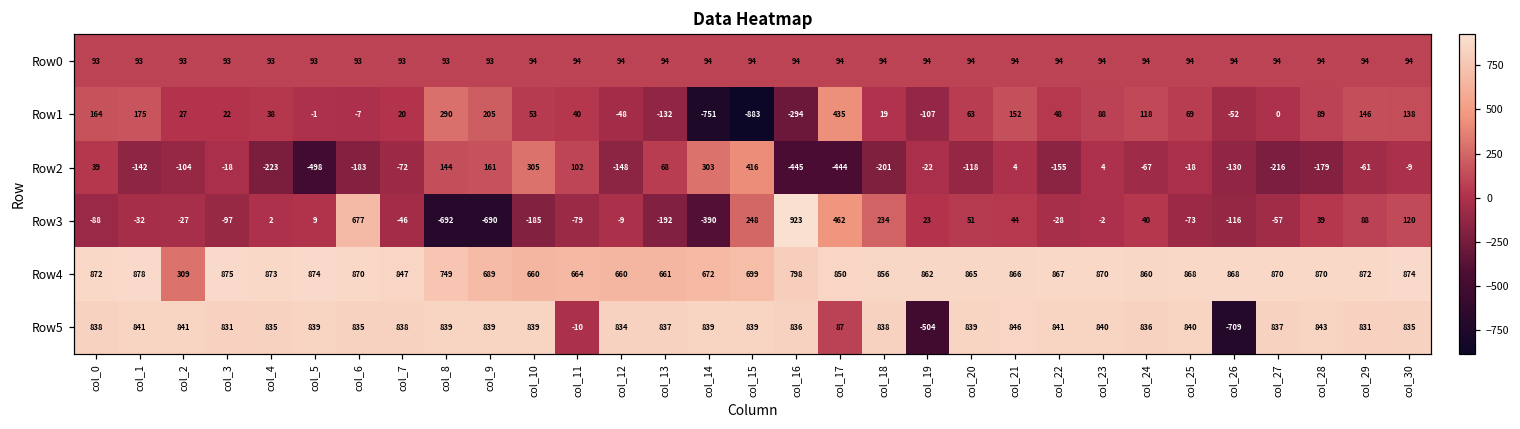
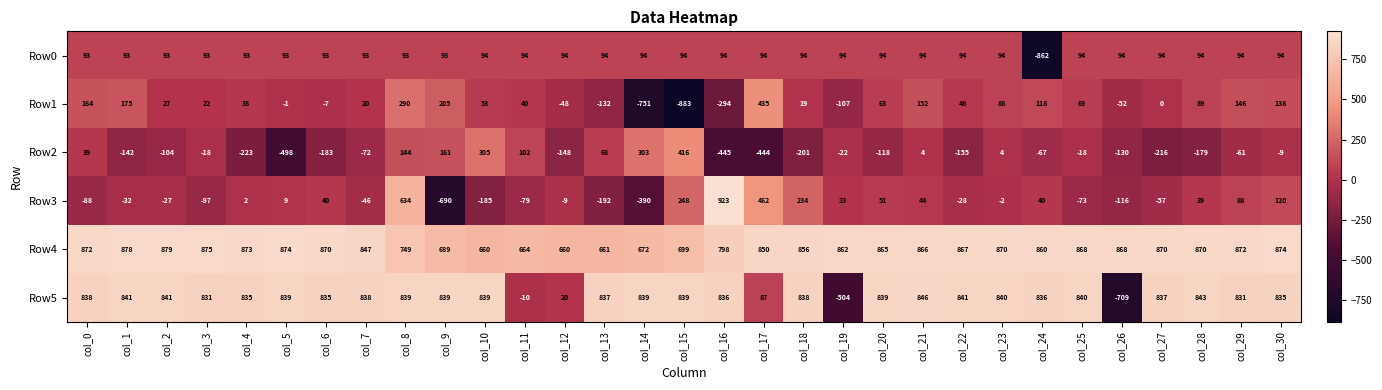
  {
    "Row0": {
      "col_0": 93,
      "col_1": 93,
      "col_2": 93,
      "col_3": 93,
      "col_4": 93,
      "col_5": 93,
      "col_6": 93,
      "col_7": 93,
      "col_8": 93,
      "col_9": 93,
      "col_10": 94,
      "col_11": 94,
      "col_12": 94,
      "col_13": 94,
      "col_14": 94,
      "col_15": 94,
      "col_16": 94,
      "col_17": 94,
      "col_18": 94,
      "col_19": 94,
      "col_20": 94,
      "col_21": 94,
      "col_22": 94,
      "col_23": 94,
-     "col_24": 94,
+     "col_24": -862,
      "col_25": 94,
      "col_26": 94,
      "col_27": 94,
      "col_28": 94,
      "col_29": 94,
      "col_30": 94
    },
    "Row1": {
      "col_0": 164,
      "col_1": 175,
      "col_2": 27,
      "col_3": 22,
      "col_4": 38,
      "col_5": -1,
      "col_6": -7,
      "col_7": 20,
      "col_8": 290,
      "col_9": 205,
      "col_10": 53,
      "col_11": 40,
      "col_12": -48,
      "col_13": -132,
      "col_14": -751,
      "col_15": -883,
      "col_16": -294,
      "col_17": 435,
      "col_18": 19,
      "col_19": -107,
      "col_20": 63,
      "col_21": 152,
      "col_22": 48,
      "col_23": 88,
      "col_24": 118,
      "col_25": 69,
      "col_26": -52,
      "col_27": 0,
      "col_28": 89,
      "col_29": 146,
      "col_30": 138
    },
    "Row2": {
      "col_0": 39,
      "col_1": -142,
      "col_2": -104,
      "col_3": -18,
      "col_4": -223,
      "col_5": -498,
      "col_6": -183,
      "col_7": -72,
      "col_8": 144,
      "col_9": 161,
      "col_10": 305,
      "col_11": 102,
      "col_12": -148,
      "col_13": 68,
      "col_14": 303,
      "col_15": 416,
      "col_16": -445,
      "col_17": -444,
      "col_18": -201,
      "col_19": -22,
      "col_20": -118,
      "col_21": 4,
      "col_22": -155,
      "col_23": 4,
      "col_24": -67,
      "col_25": -18,
      "col_26": -130,
      "col_27": -216,
      "col_28": -179,
      "col_29": -61,
      "col_30": -9
    },
    "Row3": {
      "col_0": -88,
      "col_1": -32,
      "col_2": -27,
      "col_3": -97,
      "col_4": 2,
      "col_5": 9,
-     "col_6": 677,
+     "col_6": 40,
      "col_7": -46,
-     "col_8": -692,
+     "col_8": 634,
      "col_9": -690,
      "col_10": -185,
      "col_11": -79,
      "col_12": -9,
      "col_13": -192,
      "col_14": -390,
      "col_15": 248,
      "col_16": 923,
      "col_17": 462,
      "col_18": 234,
      "col_19": 23,
      "col_20": 51,
      "col_21": 44,
      "col_22": -28,
      "col_23": -2,
      "col_24": 40,
      "col_25": -73,
      "col_26": -116,
      "col_27": -57,
      "col_28": 39,
      "col_29": 88,
      "col_30": 120
    },
    "Row4": {
      "col_0": 872,
      "col_1": 878,
-     "col_2": 309,
+     "col_2": 879,
      "col_3": 875,
      "col_4": 873,
      "col_5": 874,
      "col_6": 870,
      "col_7": 847,
      "col_8": 749,
      "col_9": 689,
      "col_10": 660,
      "col_11": 664,
      "col_12": 660,
      "col_13": 661,
      "col_14": 672,
      "col_15": 699,
      "col_16": 798,
      "col_17": 850,
      "col_18": 856,
      "col_19": 862,
      "col_20": 865,
      "col_21": 866,
      "col_22": 867,
      "col_23": 870,
      "col_24": 860,
      "col_25": 868,
      "col_26": 868,
      "col_27": 870,
      "col_28": 870,
      "col_29": 872,
      "col_30": 874
    },
    "Row5": {
      "col_0": 838,
      "col_1": 841,
      "col_2": 841,
      "col_3": 831,
      "col_4": 835,
      "col_5": 839,
      "col_6": 835,
      "col_7": 838,
      "col_8": 839,
      "col_9": 839,
      "col_10": 839,
      "col_11": -10,
-     "col_12": 834,
+     "col_12": 20,
      "col_13": 837,
      "col_14": 839,
      "col_15": 839,
      "col_16": 836,
      "col_17": 87,
      "col_18": 838,
      "col_19": -504,
      "col_20": 839,
      "col_21": 846,
      "col_22": 841,
      "col_23": 840,
      "col_24": 836,
      "col_25": 840,
      "col_26": -709,
      "col_27": 837,
      "col_28": 843,
      "col_29": 831,
      "col_30": 835
    }
  }
